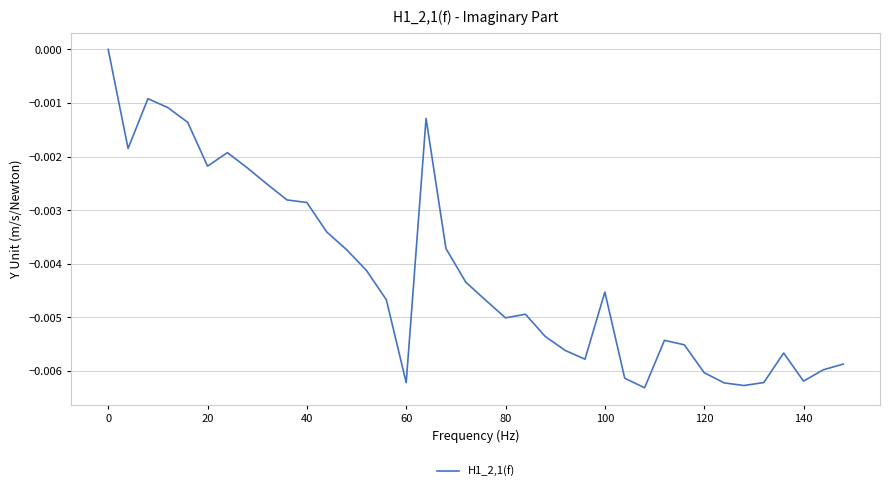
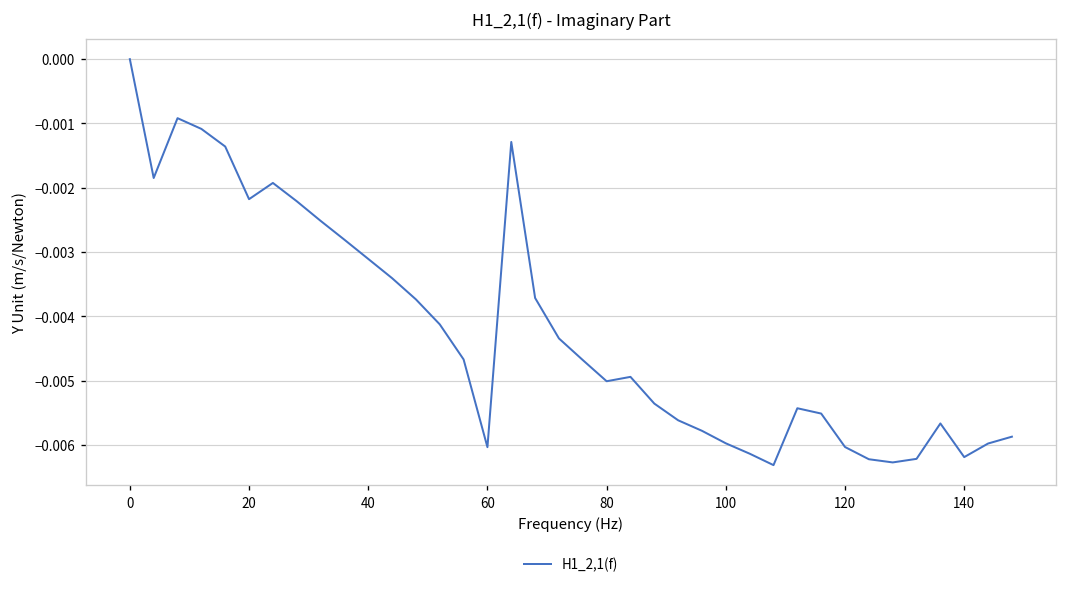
  {
    "0": 0.0000,
    "20": -0.0022,
-   "40": -0.0029,
-   "60": -0.0062,
+   "40": -0.0031,
+   "60": -0.0060,
    "80": -0.0050,
-   "100": -0.0045,
+   "100": -0.0060,
    "120": -0.0060,
    "140": -0.0062
  }
